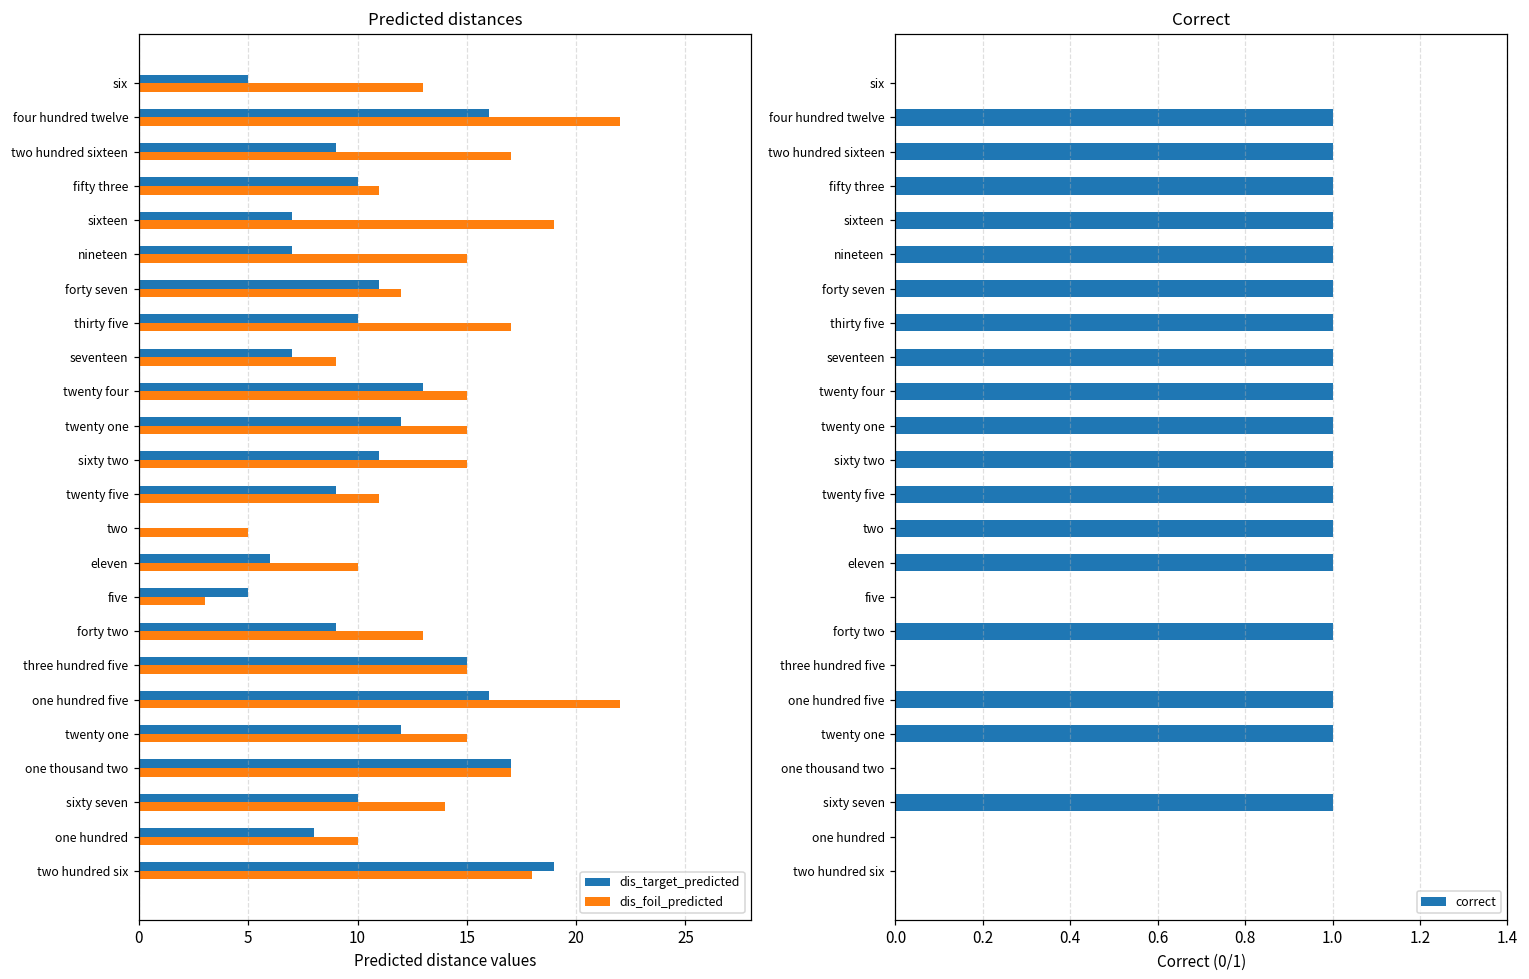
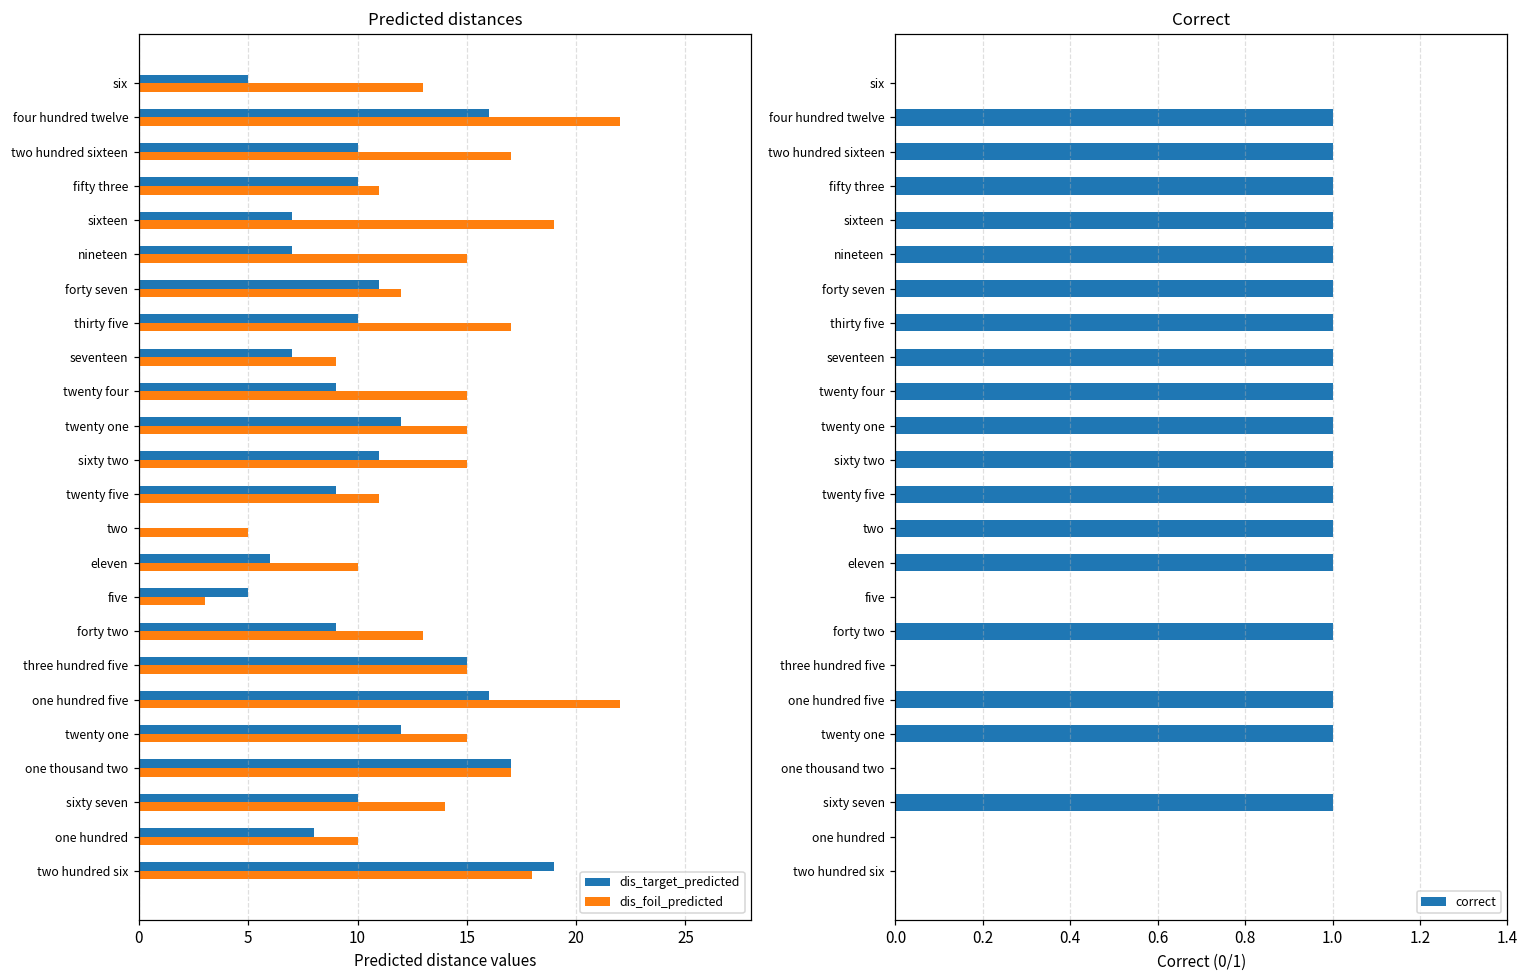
  {
    "Predicted distances": {
      "dis_target_predicted": {
        "six": 5,
        "four hundred twelve": 16,
-       "two hundred sixteen": 9,
+       "two hundred sixteen": 10,
        "fifty three": 10,
        "sixteen": 7,
        "nineteen": 7,
        "forty seven": 11,
        "thirty five": 10,
        "seventeen": 7,
-       "twenty four": 13,
+       "twenty four": 9,
        "sixty two": 11,
        "twenty five": 9,
        "two": 0,
        "eleven": 6,
        "five": 5,
        "forty two": 9,
        "three hundred five": 15,
        "one hundred five": 16,
        "one thousand two": 17,
        "sixty seven": 10,
        "one hundred": 8,
        "two hundred six": 19
      },
      "dis_foil_predicted": {
        "six": 13,
        "four hundred twelve": 22,
        "two hundred sixteen": 17,
        "fifty three": 11,
        "sixteen": 19,
        "nineteen": 15,
        "forty seven": 12,
        "thirty five": 17,
        "seventeen": 9,
        "twenty four": 15,
        "sixty two": 15,
        "twenty five": 11,
        "two": 5,
        "eleven": 10,
        "five": 3,
        "forty two": 13,
        "three hundred five": 15,
        "one hundred five": 22,
        "one thousand two": 17,
        "sixty seven": 14,
        "one hundred": 10,
        "two hundred six": 18
      }
    },
    "Correct": {
      "six": 0.00,
      "four hundred twelve": 1.00,
      "two hundred sixteen": 1.00,
      "fifty three": 1.00,
      "sixteen": 1.00,
      "nineteen": 1.00,
      "forty seven": 1.00,
      "thirty five": 1.00,
      "seventeen": 1.00,
      "twenty four": 1.00,
      "sixty two": 1.00,
      "twenty five": 1.00,
      "two": 1.00,
      "eleven": 1.00,
      "five": 0.00,
      "forty two": 1.00,
      "three hundred five": 0.00,
      "one hundred five": 1.00,
      "one thousand two": 0.00,
      "sixty seven": 1.00,
      "one hundred": 0.00,
      "two hundred six": 0.00
    }
  }
